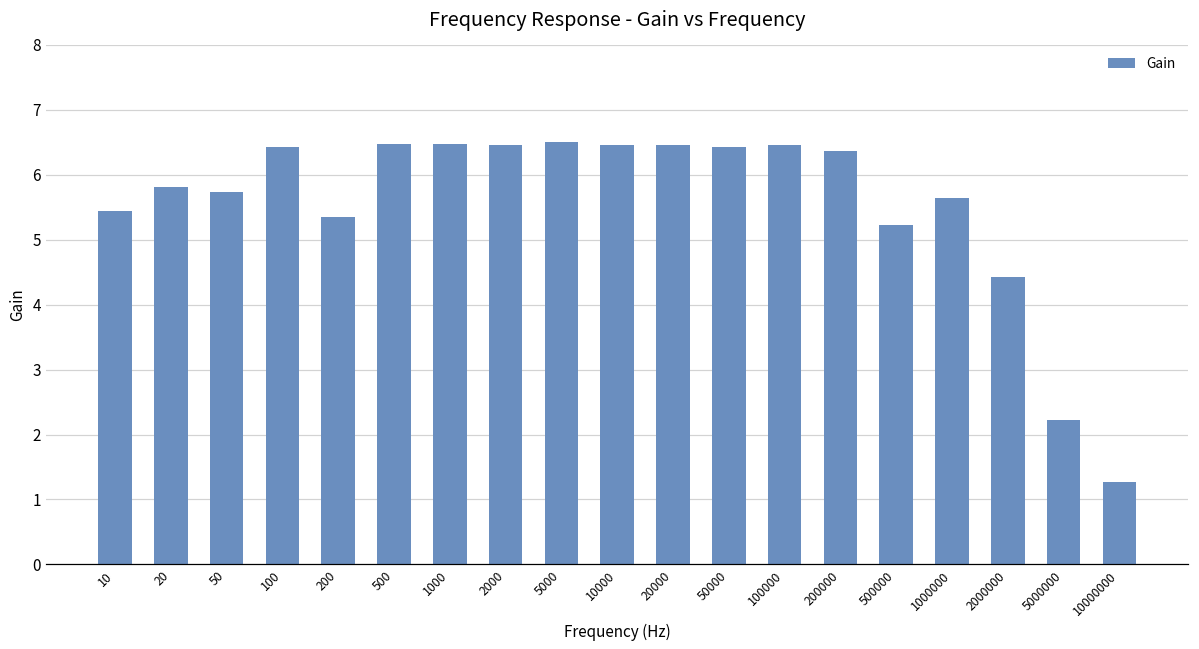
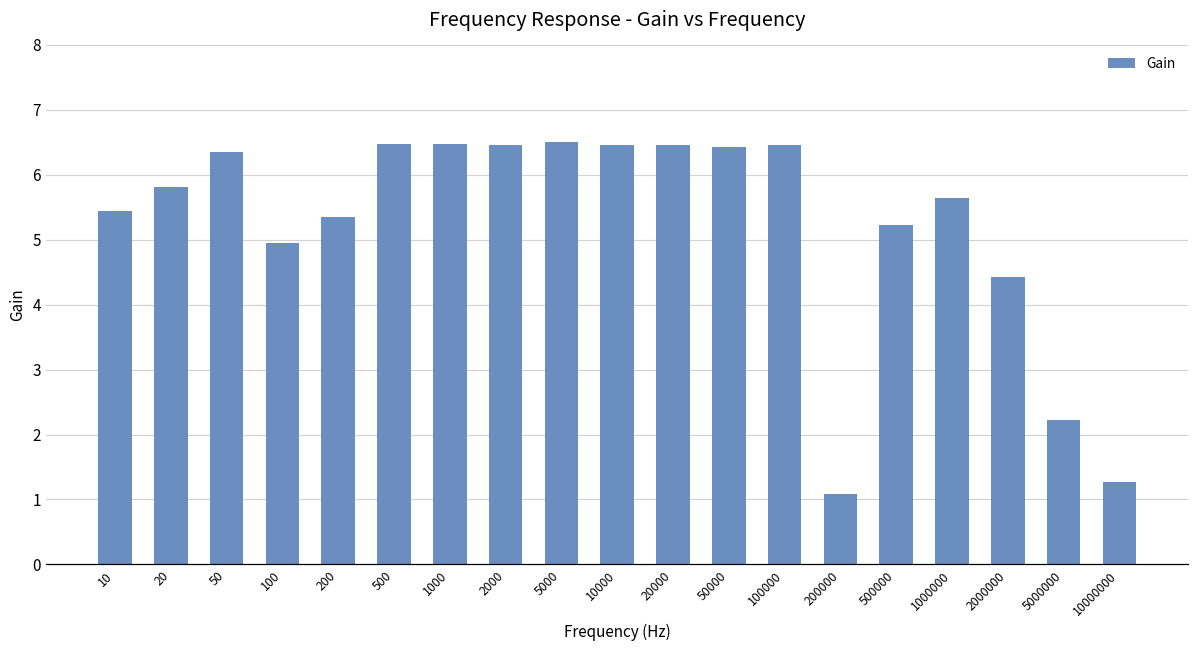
  {
    "10": 5.4,
    "20": 5.8,
-   "50": 5.7,
-   "100": 6.4,
+   "50": 6.4,
+   "100": 4.9,
    "200": 5.3,
    "500": 6.5,
    "1000": 6.5,
    "2000": 6.5,
    "5000": 6.5,
    "10000": 6.5,
    "20000": 6.5,
    "50000": 6.4,
    "100000": 6.5,
-   "200000": 6.4,
+   "200000": 1.1,
    "500000": 5.2,
    "1000000": 5.6,
    "2000000": 4.4,
    "5000000": 2.2,
    "10000000": 1.3
  }
